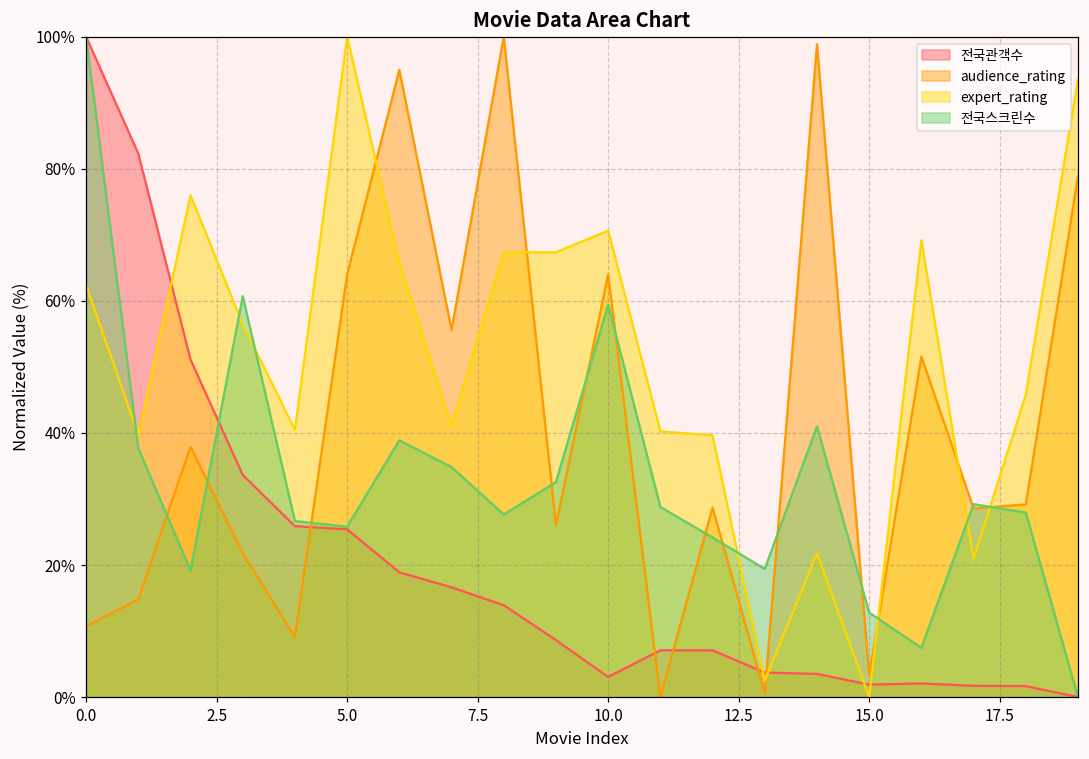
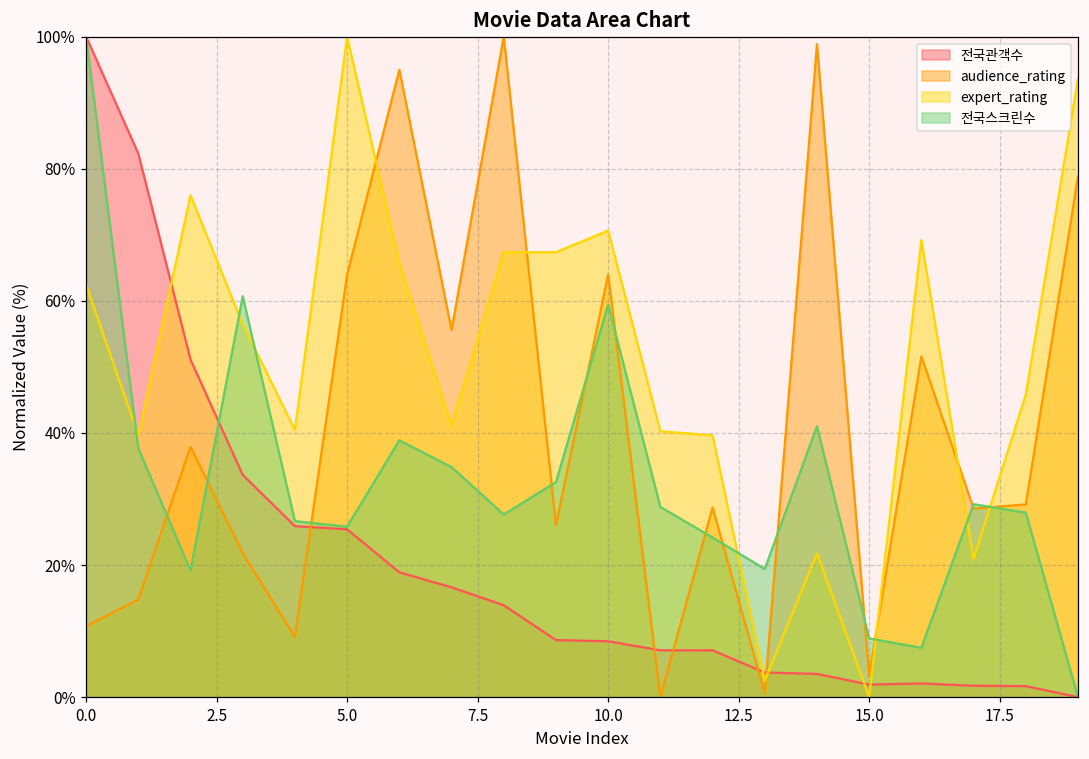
  {
    "전국관객수": {
-     "10.0": "3%",
+     "10.0": "8%",
      "15.0": "2%"
    },
    "전국스크린수": {
      "10.0": "59%",
-     "15.0": "13%"
+     "15.0": "9%"
    }
  }
